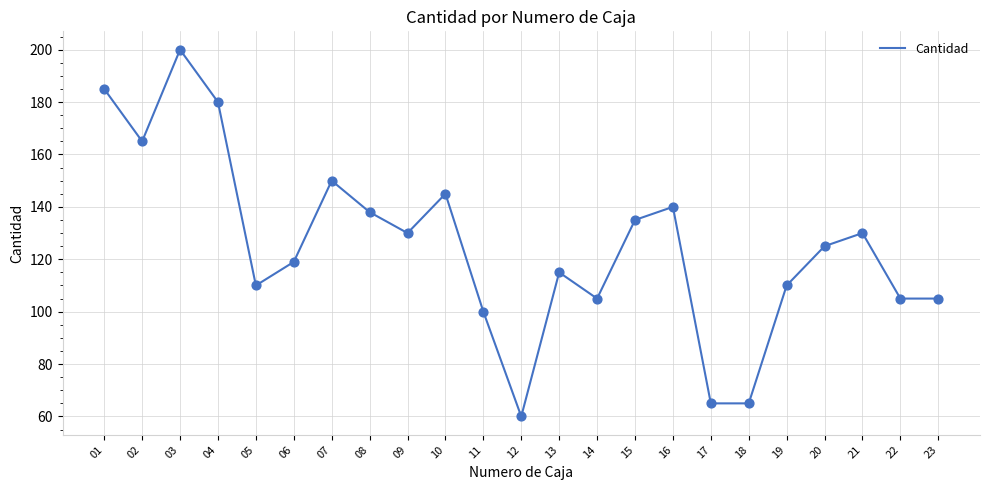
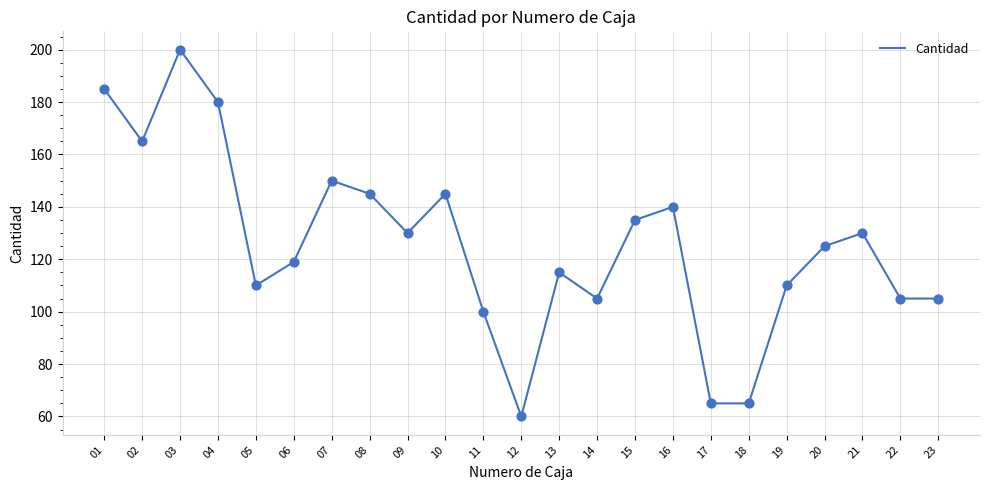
  {
    "01": 185,
    "02": 165,
    "03": 200,
    "04": 180,
    "05": 110,
    "06": 119,
    "07": 150,
-   "08": 138,
+   "08": 145,
    "09": 130,
    "10": 145,
    "11": 100,
    "12": 60,
    "13": 115,
    "14": 105,
    "15": 135,
    "16": 140,
    "17": 65,
    "18": 65,
    "19": 110,
    "20": 125,
    "21": 130,
    "22": 105,
    "23": 105
  }
